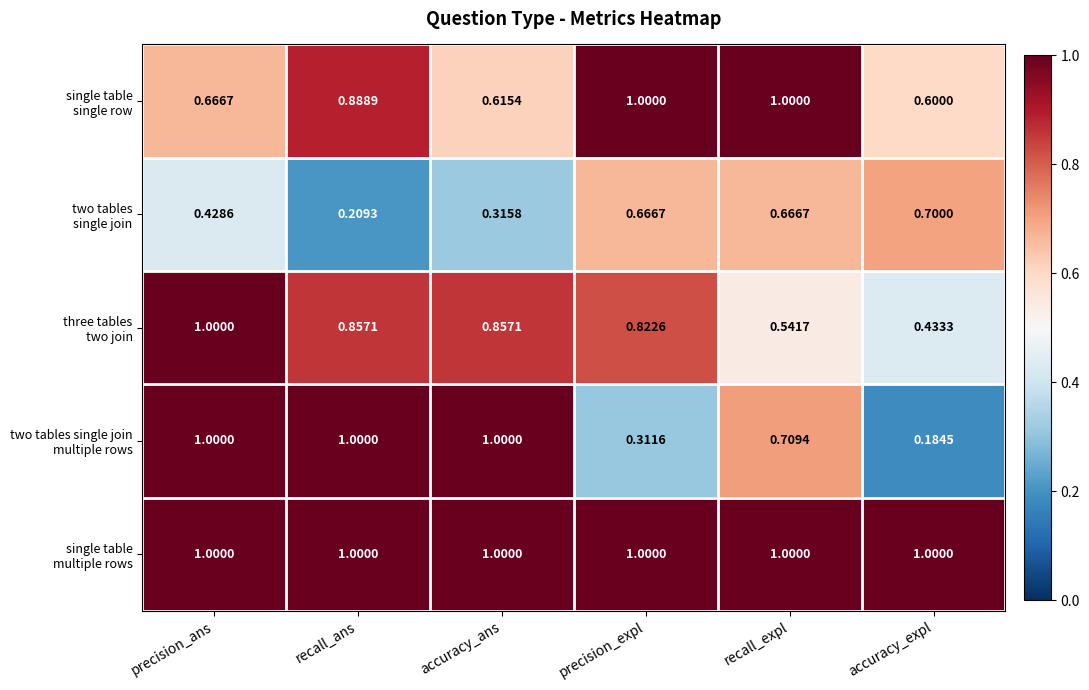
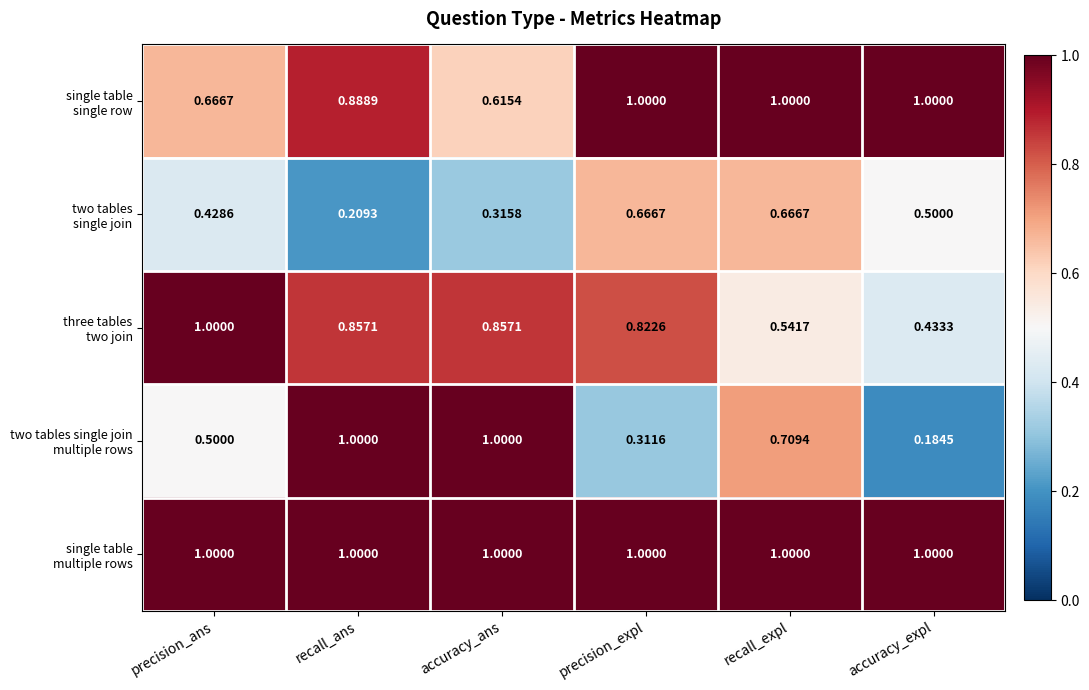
  {
    "single table single row": {
      "precision_ans": 0.6667,
      "recall_ans": 0.8889,
      "accuracy_ans": 0.6154,
      "precision_expl": 1.0000,
      "recall_expl": 1.0000,
-     "accuracy_expl": 0.6000
+     "accuracy_expl": 1.0000
    },
    "two tables single join": {
      "precision_ans": 0.4286,
      "recall_ans": 0.2093,
      "accuracy_ans": 0.3158,
      "precision_expl": 0.6667,
      "recall_expl": 0.6667,
-     "accuracy_expl": 0.7000
+     "accuracy_expl": 0.5000
    },
    "three tables two join": {
      "precision_ans": 1.0000,
      "recall_ans": 0.8571,
      "accuracy_ans": 0.8571,
      "precision_expl": 0.8226,
      "recall_expl": 0.5417,
      "accuracy_expl": 0.4333
    },
    "two tables single join multiple rows": {
-     "precision_ans": 1.0000,
+     "precision_ans": 0.5000,
      "recall_ans": 1.0000,
      "accuracy_ans": 1.0000,
      "precision_expl": 0.3116,
      "recall_expl": 0.7094,
      "accuracy_expl": 0.1845
    },
    "single table multiple rows": {
      "precision_ans": 1.0000,
      "recall_ans": 1.0000,
      "accuracy_ans": 1.0000,
      "precision_expl": 1.0000,
      "recall_expl": 1.0000,
      "accuracy_expl": 1.0000
    }
  }
